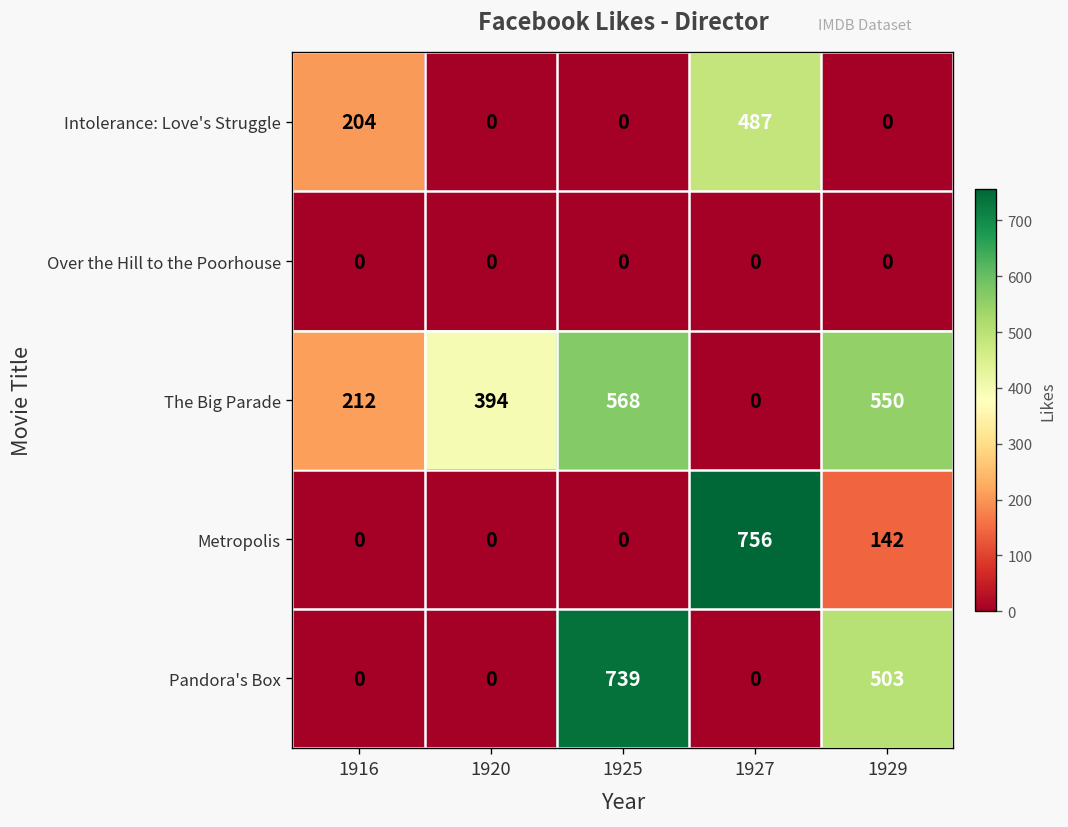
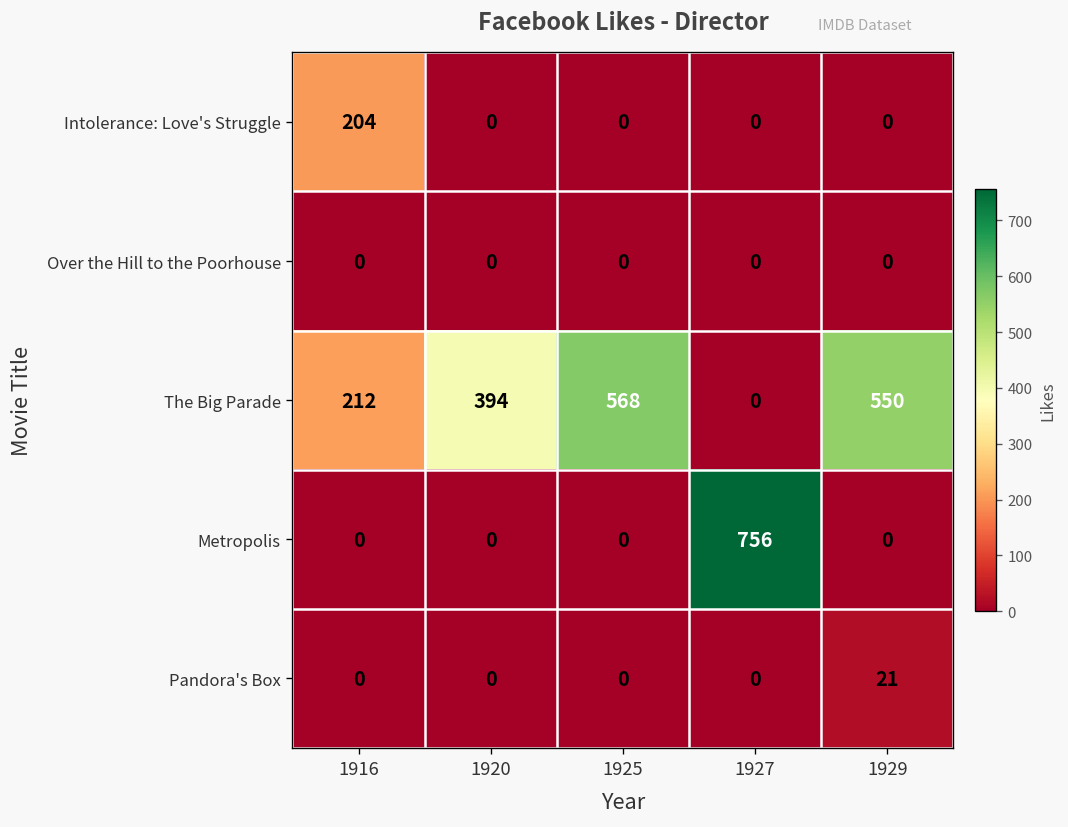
  {
    "Intolerance: Love's Struggle": {
      "1916": 204,
      "1920": 0,
      "1925": 0,
-     "1927": 487,
+     "1927": 0,
      "1929": 0
    },
    "Over the Hill to the Poorhouse": {
      "1916": 0,
      "1920": 0,
      "1925": 0,
      "1927": 0,
      "1929": 0
    },
    "The Big Parade": {
      "1916": 212,
      "1920": 394,
      "1925": 568,
      "1927": 0,
      "1929": 550
    },
    "Metropolis": {
      "1916": 0,
      "1920": 0,
      "1925": 0,
      "1927": 756,
-     "1929": 142
+     "1929": 0
    },
    "Pandora's Box": {
      "1916": 0,
      "1920": 0,
-     "1925": 739,
+     "1925": 0,
      "1927": 0,
-     "1929": 503
+     "1929": 21
    }
  }
